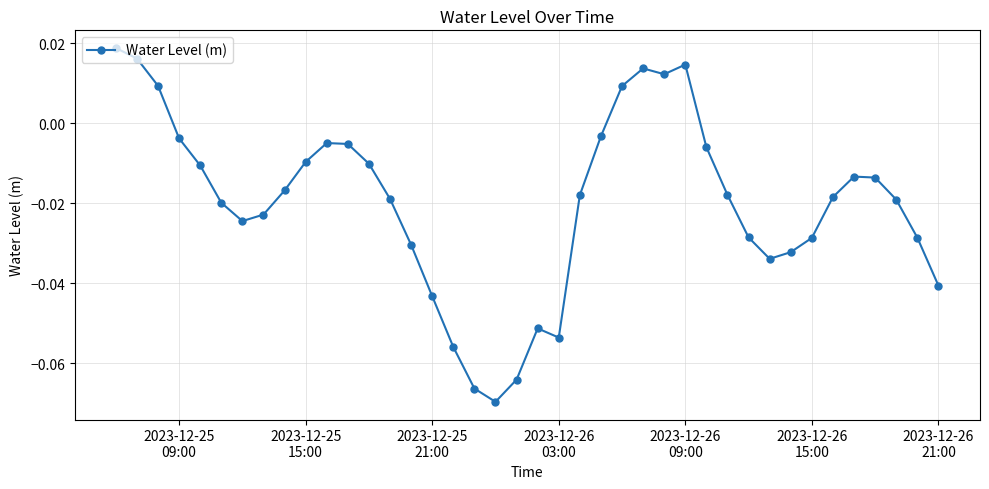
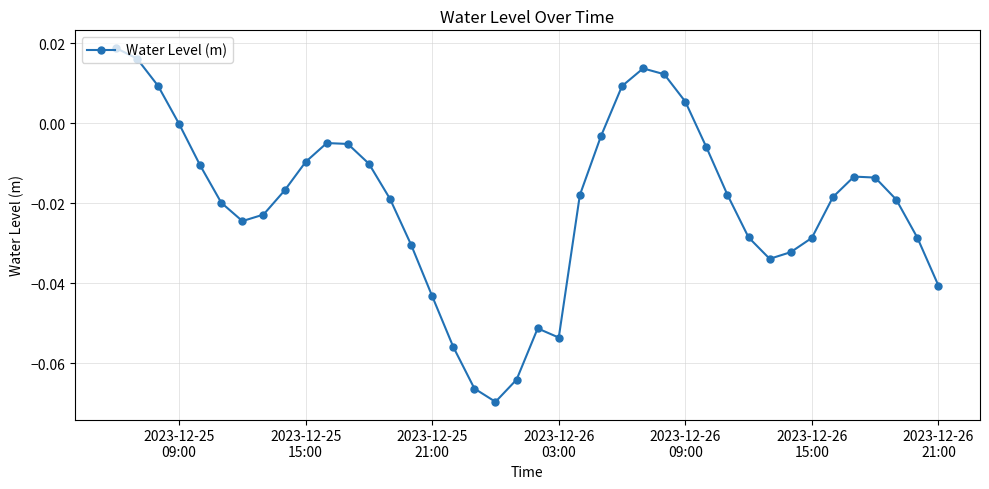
  {
-   "2023-12-25 09:00": -0.004,
+   "2023-12-25 09:00": 0.000,
    "2023-12-25 15:00": -0.010,
    "2023-12-25 21:00": -0.043,
    "2023-12-26 03:00": -0.054,
-   "2023-12-26 09:00": 0.015,
+   "2023-12-26 09:00": 0.005,
    "2023-12-26 15:00": -0.029,
    "2023-12-26 21:00": -0.041
  }
